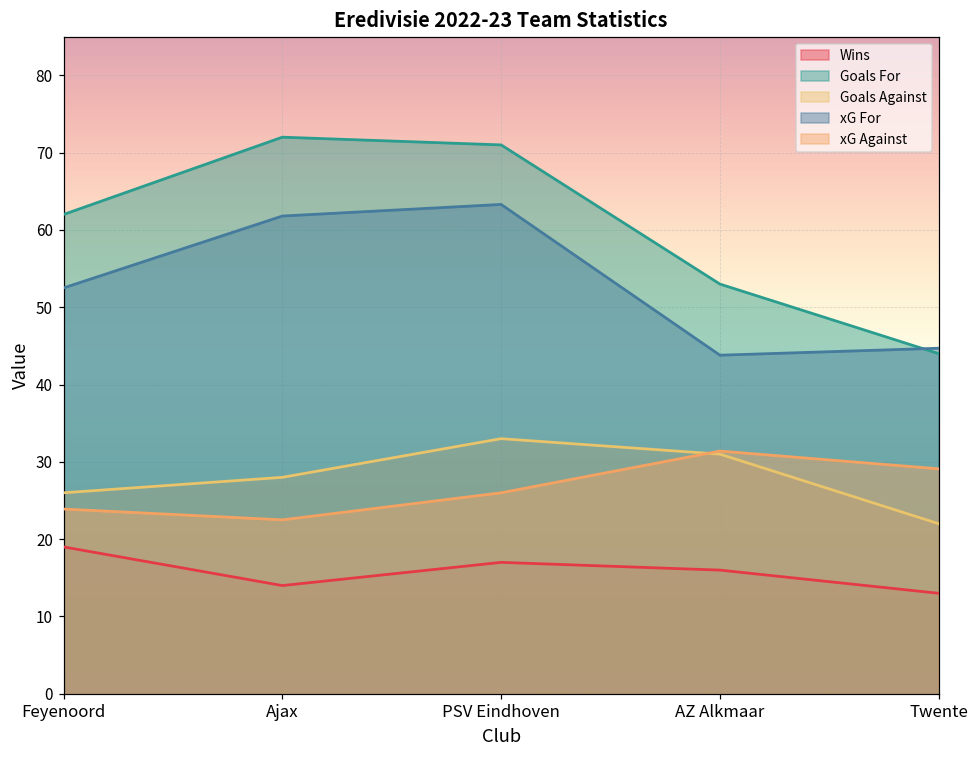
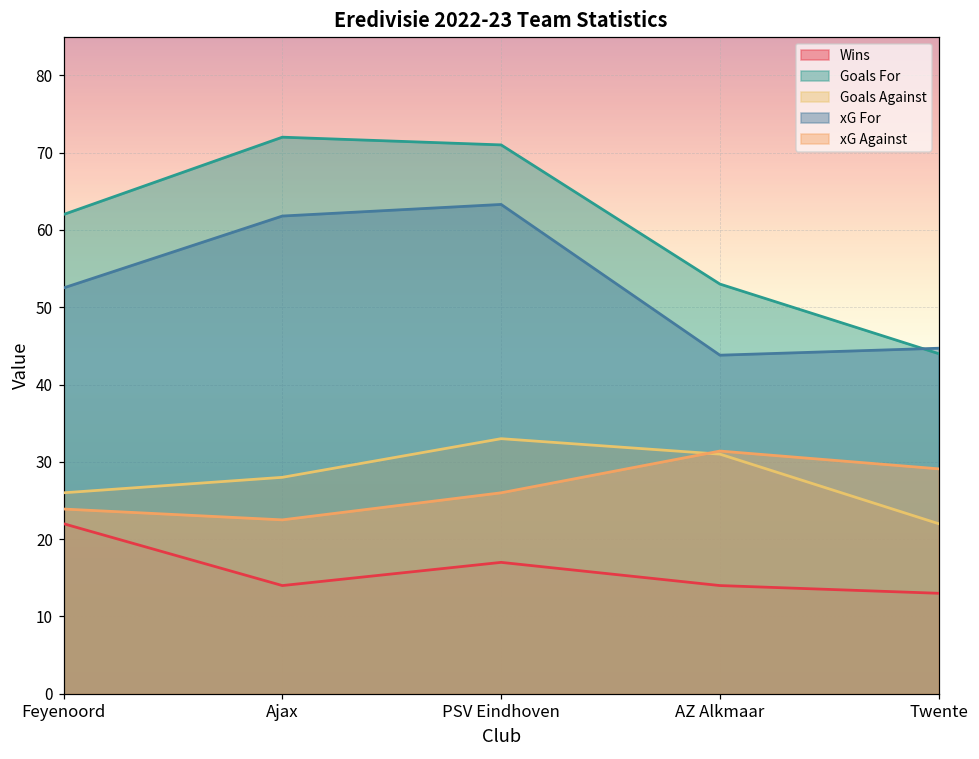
  {
    "Wins": {
-     "Feyenoord": 19,
+     "Feyenoord": 22,
      "Ajax": 14,
      "PSV Eindhoven": 17,
-     "AZ Alkmaar": 16,
+     "AZ Alkmaar": 14,
      "Twente": 13
    }
  }
